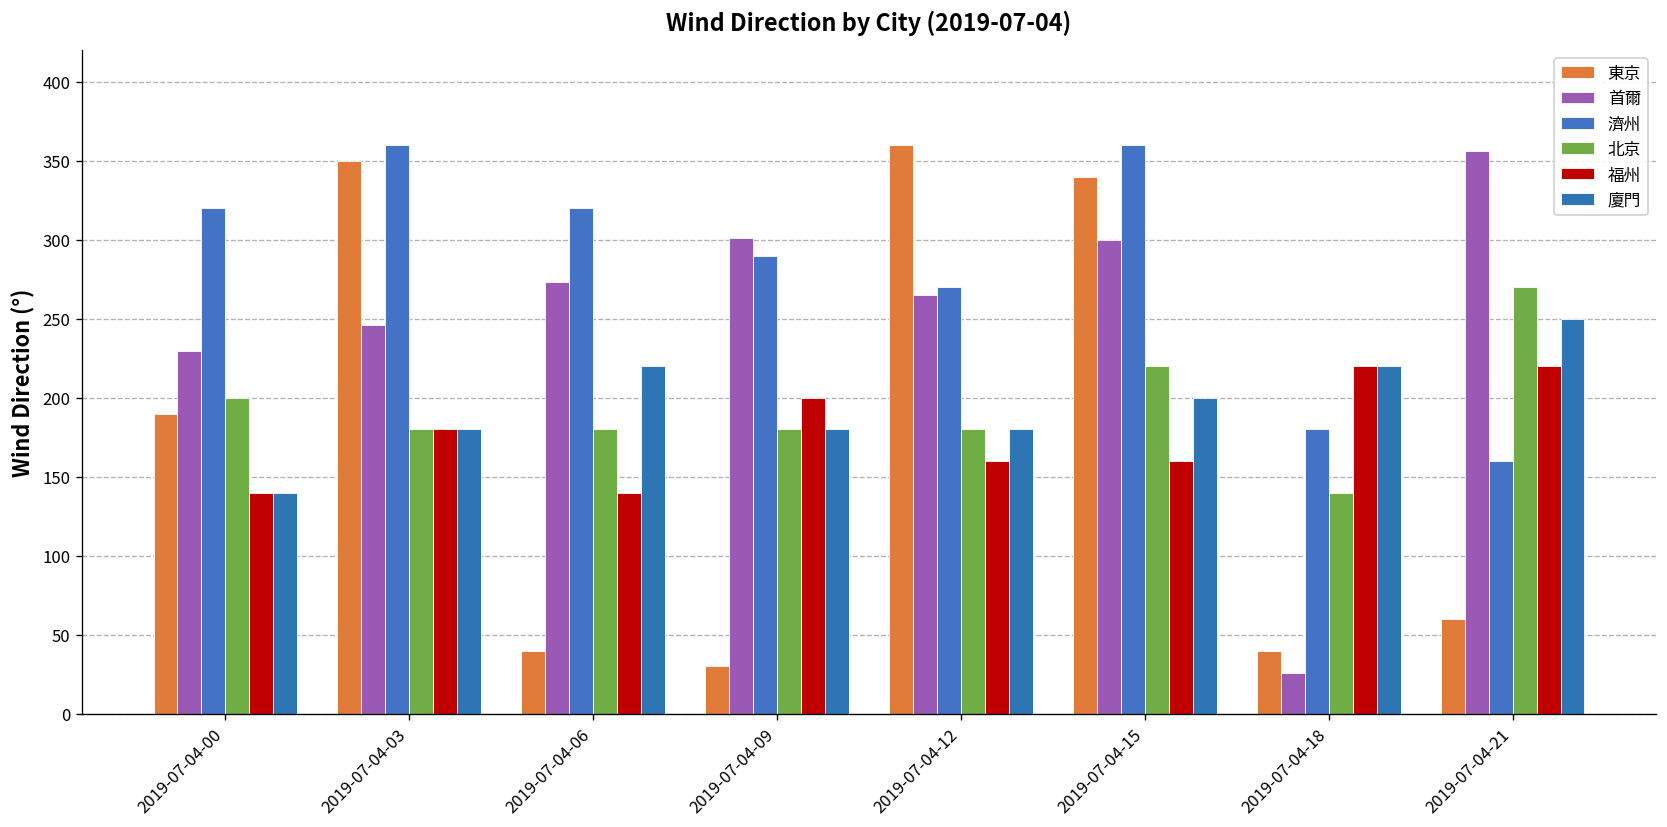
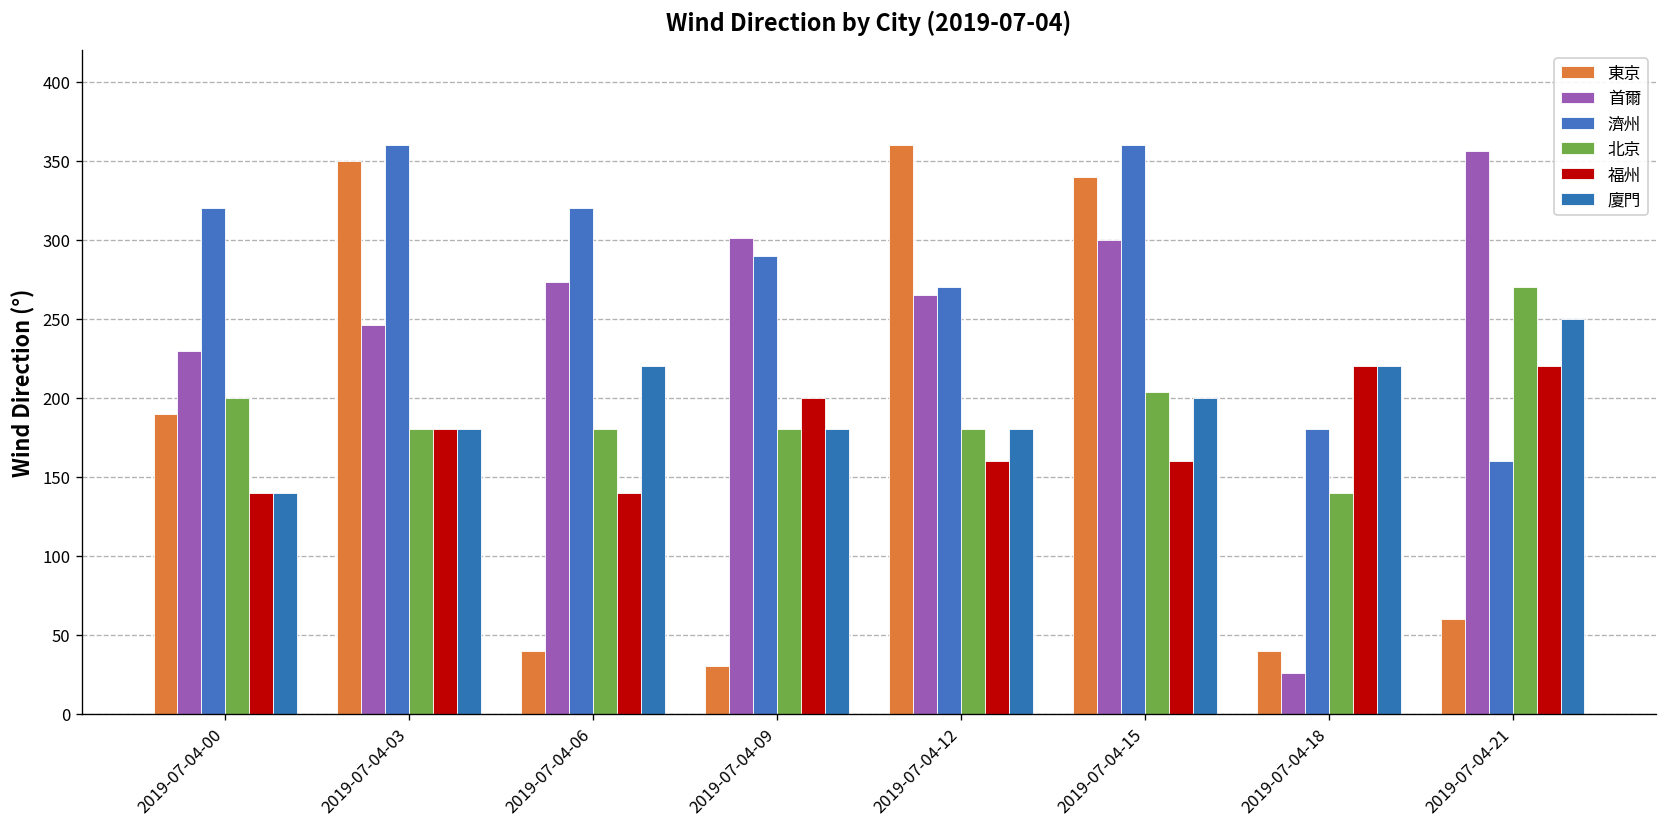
  {
    "東京": {
      "2019-07-04-00": 190,
      "2019-07-04-03": 350,
      "2019-07-04-06": 40,
      "2019-07-04-09": 30,
      "2019-07-04-12": 360,
      "2019-07-04-15": 340,
      "2019-07-04-18": 40,
      "2019-07-04-21": 60
    },
    "首爾": {
      "2019-07-04-00": 230,
      "2019-07-04-03": 246,
      "2019-07-04-06": 273,
      "2019-07-04-09": 301,
      "2019-07-04-12": 265,
      "2019-07-04-15": 300,
      "2019-07-04-18": 26,
      "2019-07-04-21": 356
    },
    "北京": {
      "2019-07-04-00": 200,
      "2019-07-04-03": 180,
      "2019-07-04-06": 180,
      "2019-07-04-09": 180,
      "2019-07-04-12": 180,
-     "2019-07-04-15": 220,
+     "2019-07-04-15": 204,
      "2019-07-04-18": 140,
      "2019-07-04-21": 270
    },
    "福州": {
      "2019-07-04-00": 140,
      "2019-07-04-03": 180,
      "2019-07-04-06": 140,
      "2019-07-04-09": 200,
      "2019-07-04-12": 160,
      "2019-07-04-15": 160,
      "2019-07-04-18": 220,
      "2019-07-04-21": 220
    }
  }
